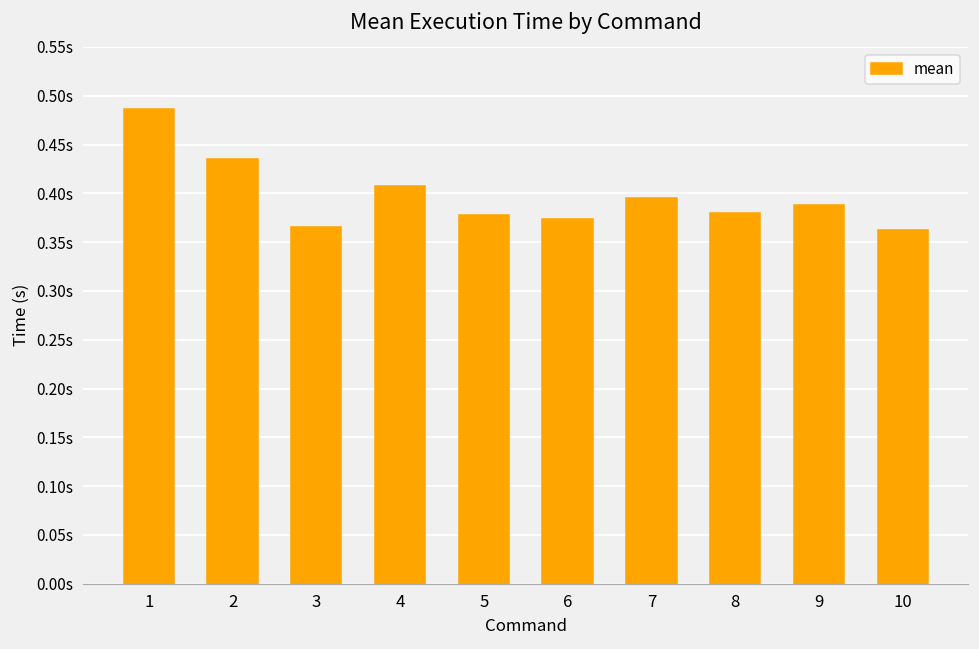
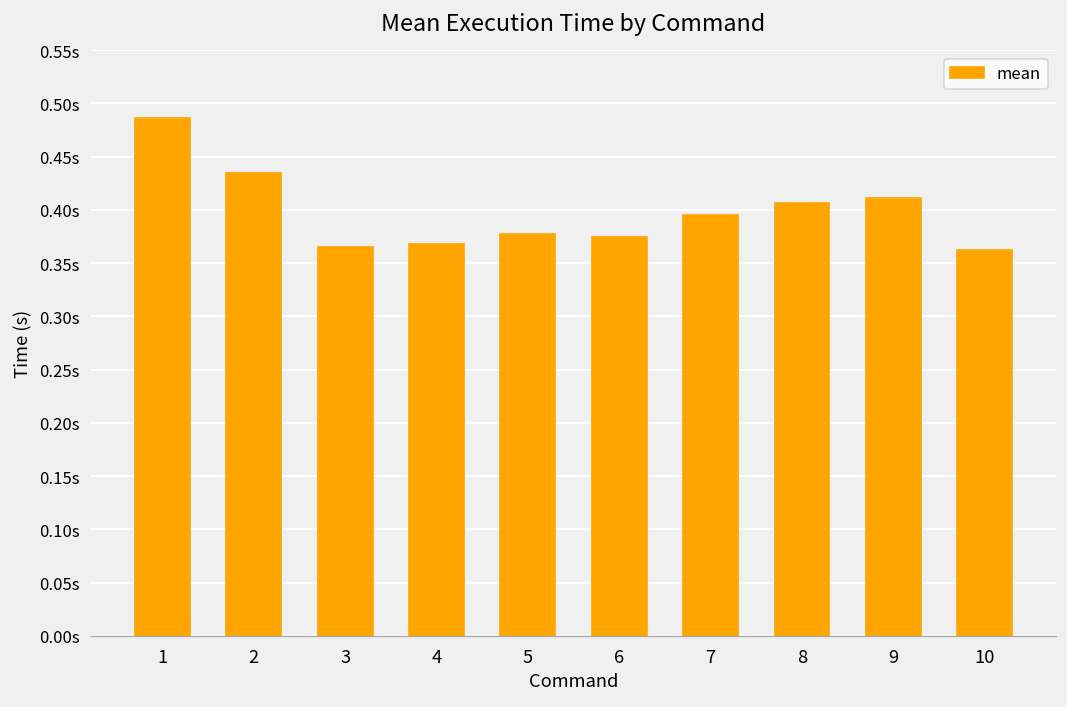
  {
    "1": "0.49s",
    "2": "0.43s",
    "3": "0.37s",
-   "4": "0.41s",
+   "4": "0.37s",
    "5": "0.38s",
    "6": "0.37s",
    "7": "0.40s",
-   "8": "0.38s",
-   "9": "0.39s",
+   "8": "0.41s",
+   "9": "0.41s",
    "10": "0.36s"
  }
